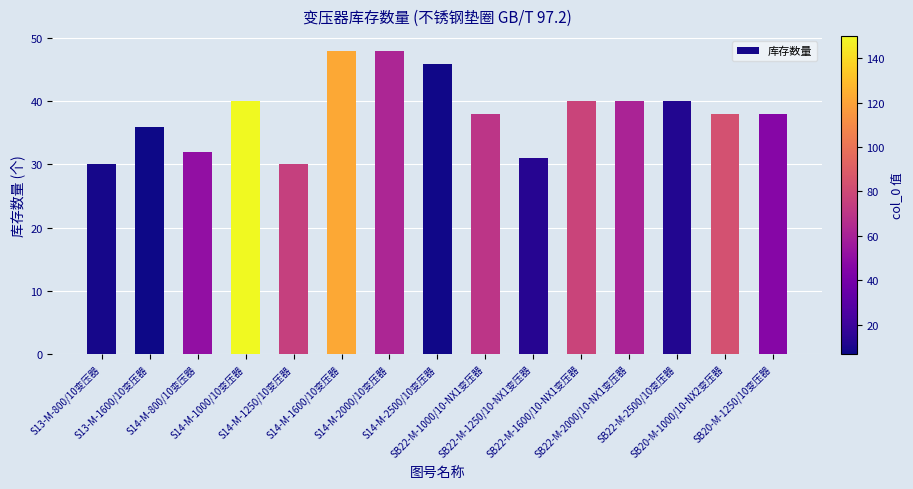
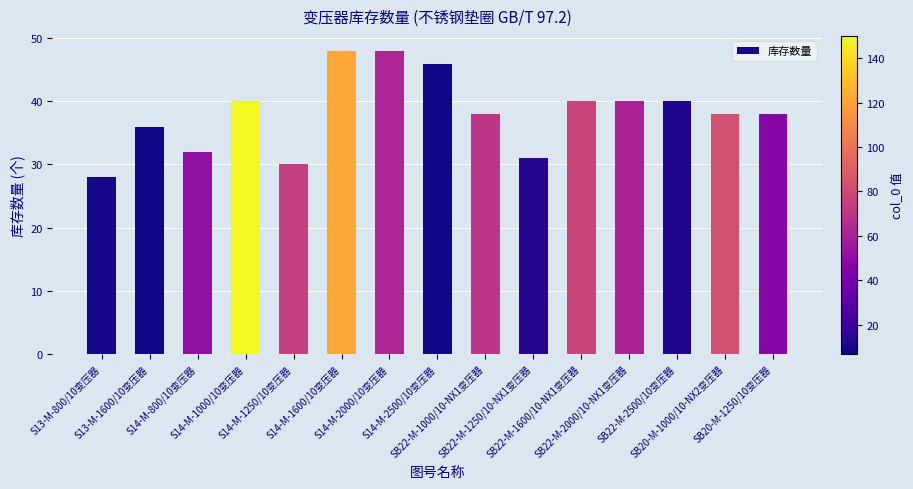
  {
-   "S13-M-800/10变压器": 30,
+   "S13-M-800/10变压器": 28,
    "S13-M-1600/10变压器": 36,
    "S14-M-800/10变压器": 32,
    "S14-M-1000/10变压器": 40,
    "S14-M-1250/10变压器": 30,
    "S14-M-1600/10变压器": 48,
    "S14-M-2000/10变压器": 48,
    "S14-M-2500/10变压器": 46,
    "SB22-M-1000/10-NX1变压器": 38,
    "SB22-M-1250/10-NX1变压器": 31,
    "SB22-M-1600/10-NX1变压器": 40,
    "SB22-M-2000/10-NX1变压器": 40,
    "SB22-M-2500/10变压器": 40,
    "SB20-M-1000/10-NX2变压器": 38,
    "SB20-M-1250/10变压器": 38
  }
